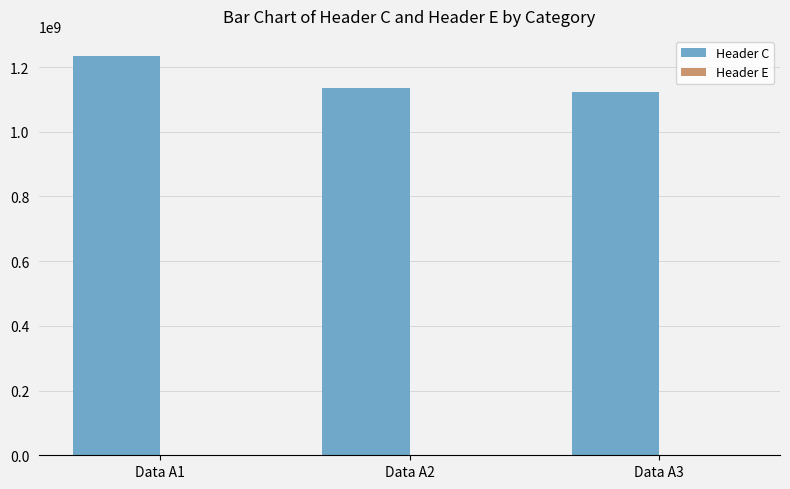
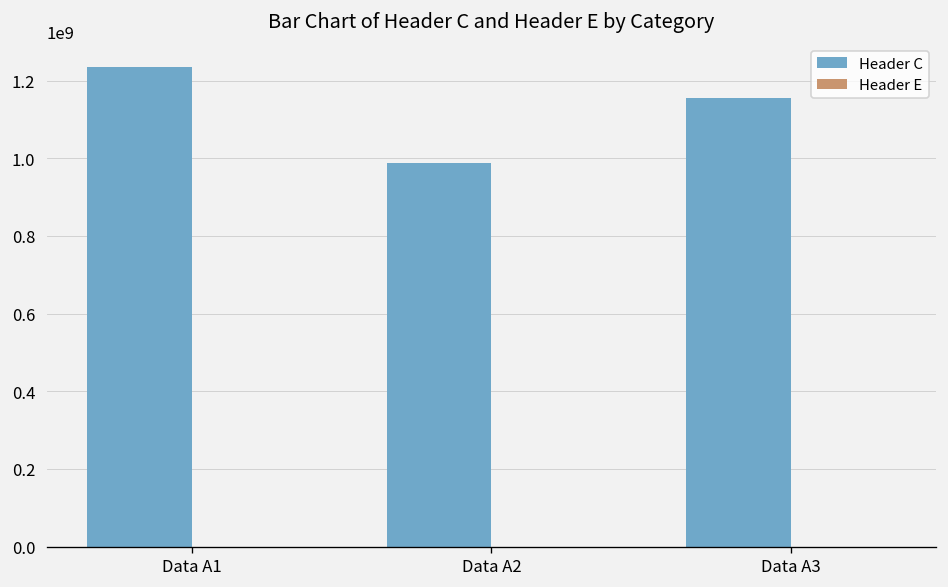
  {
    "Header C": {
      "Data A1": 1230000000,
-     "Data A2": 1140000000,
-     "Data A3": 1120000000
+     "Data A2": 990000000,
+     "Data A3": 1150000000
    }
  }
